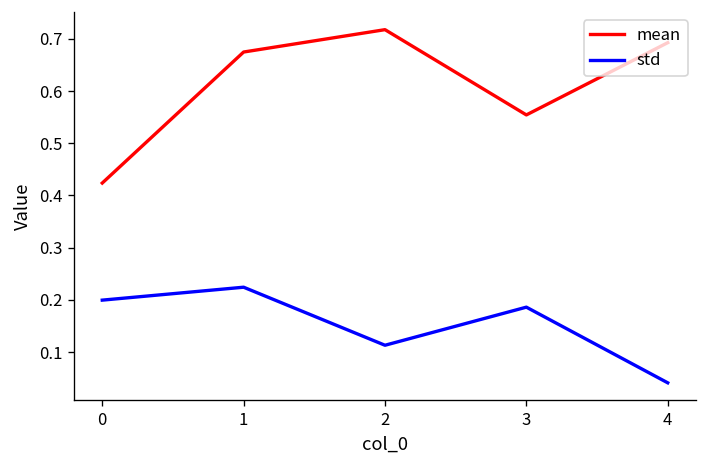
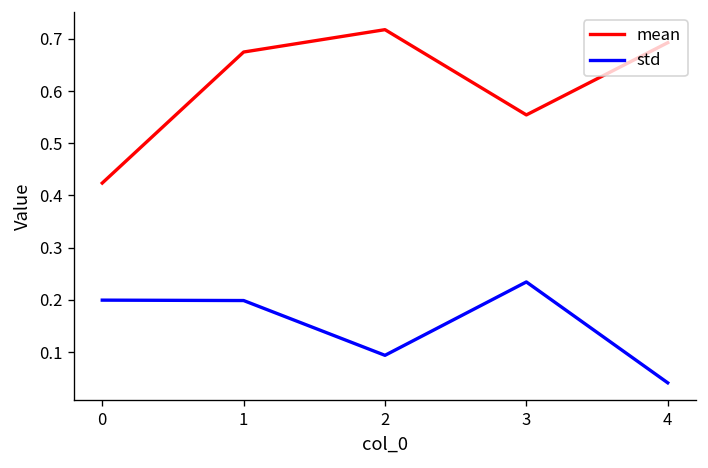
  {
    "mean": {
      "0": 0.42,
      "1": 0.67,
      "2": 0.72,
      "3": 0.55
    },
    "std": {
      "0": 0.20,
-     "1": 0.22,
-     "2": 0.11,
-     "3": 0.19,
+     "1": 0.20,
+     "2": 0.09,
+     "3": 0.23,
      "4": 0.04
    }
  }
